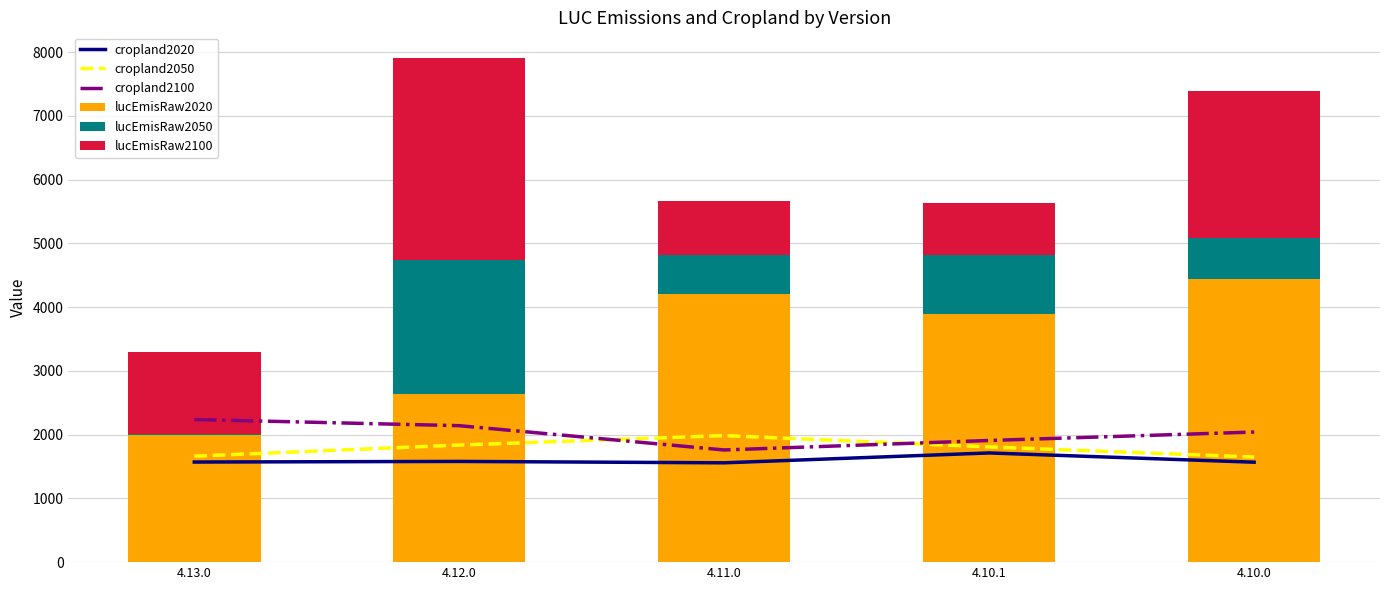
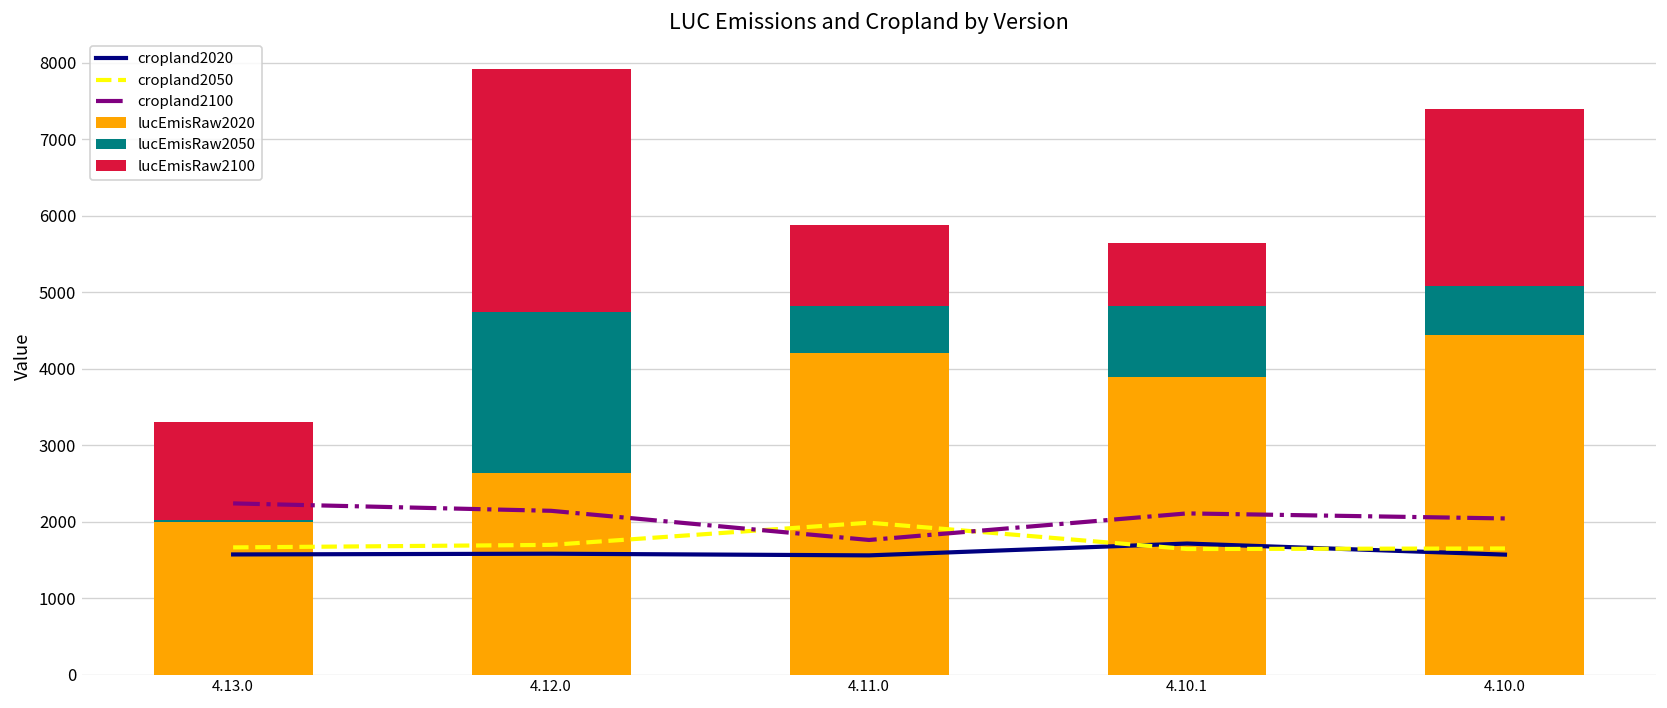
  {
    "lucEmisRaw2020": {
      "4.13.0": 2000,
      "4.12.0": 2600,
      "4.11.0": 4200,
      "4.10.1": 3900,
      "4.10.0": 4400
    },
    "cropland2020": {
      "4.13.0": 1600,
      "4.12.0": 1600,
      "4.11.0": 1600,
      "4.10.1": 1700,
      "4.10.0": 1600
    },
    "cropland2050": {
      "4.13.0": 1700,
-     "4.12.0": 1800,
+     "4.12.0": 1700,
      "4.11.0": 2000,
-     "4.10.1": 1800,
+     "4.10.1": 1600,
      "4.10.0": 1600
    },
    "lucEmisRaw2050": {
      "4.12.0": 2100,
      "4.11.0": 600,
      "4.10.1": 900,
      "4.10.0": 600
    },
    "lucEmisRaw2100": {
      "4.13.0": 1300,
      "4.12.0": 3200,
-     "4.11.0": 900,
+     "4.11.0": 1100,
      "4.10.1": 800,
      "4.10.0": 2300
    },
    "cropland2100": {
      "4.13.0": 2200,
      "4.12.0": 2100,
      "4.11.0": 1800,
-     "4.10.1": 1900,
+     "4.10.1": 2100,
      "4.10.0": 2000
    }
  }
